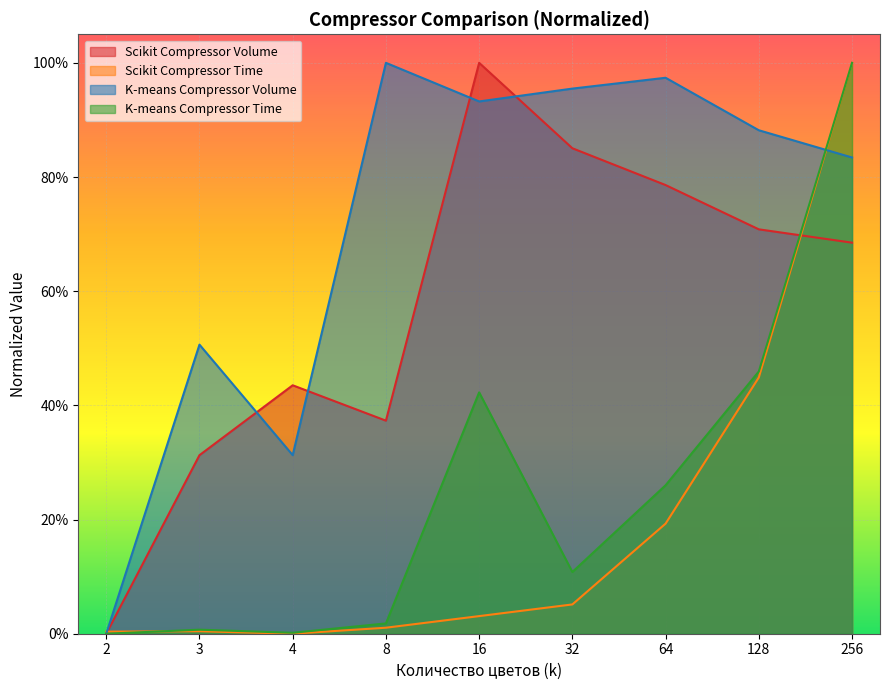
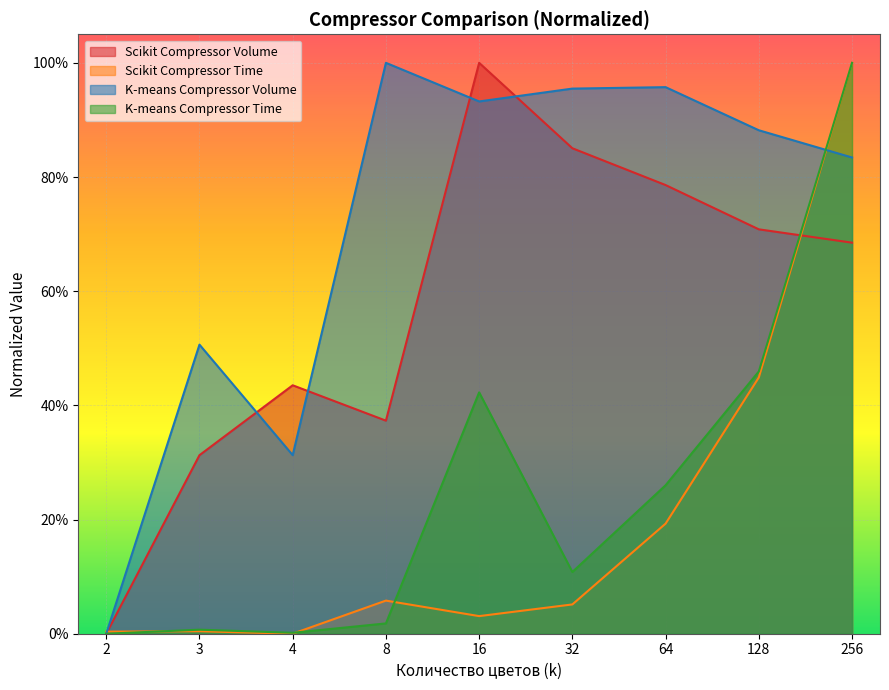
  {
    "Scikit Compressor Volume": {
      "3": "31%",
      "4": "44%",
      "8": "37%",
      "16": "100%",
      "32": "85%",
      "64": "79%",
      "128": "71%",
      "256": "68%"
    },
    "Scikit Compressor Time": {
-     "8": "1%",
+     "8": "6%",
      "16": "3%",
      "32": "5%",
      "64": "19%",
      "128": "45%"
    },
    "K-means Compressor Volume": {
      "3": "51%",
      "4": "31%",
      "8": "100%",
      "16": "93%",
      "32": "95%",
-     "64": "97%",
+     "64": "96%",
      "128": "88%",
      "256": "83%"
    },
    "K-means Compressor Time": {
      "8": "2%",
      "16": "42%",
      "32": "11%",
      "64": "26%",
      "128": "46%"
    }
  }
